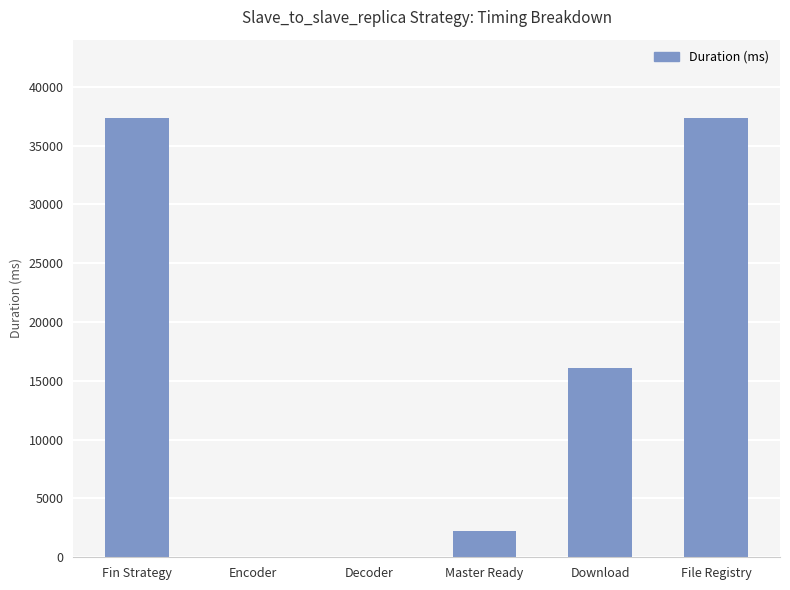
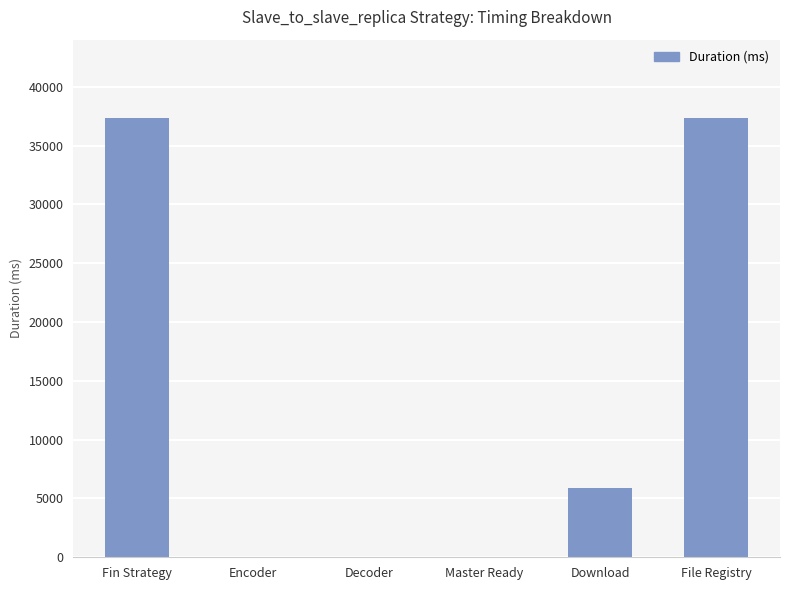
  {
    "Fin Strategy": 37300,
    "Encoder": 0,
    "Decoder": 0,
-   "Master Ready": 2200,
-   "Download": 16100,
+   "Master Ready": 0,
+   "Download": 5900,
    "File Registry": 37300
  }
